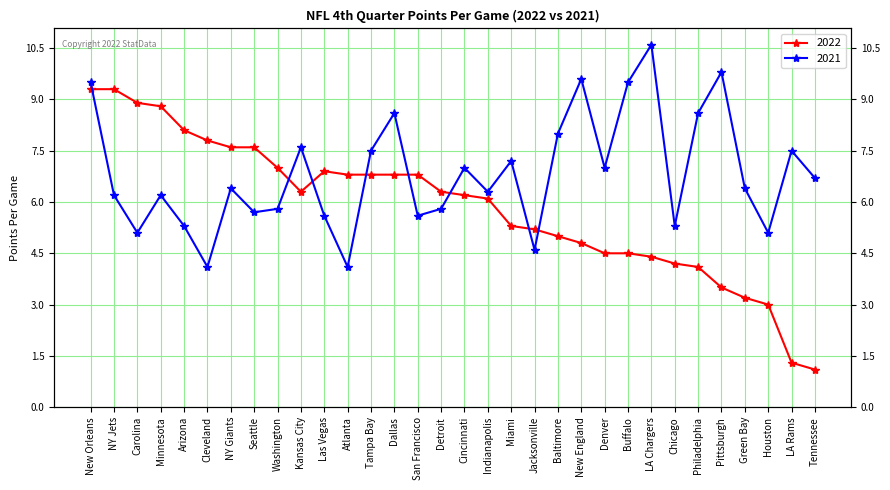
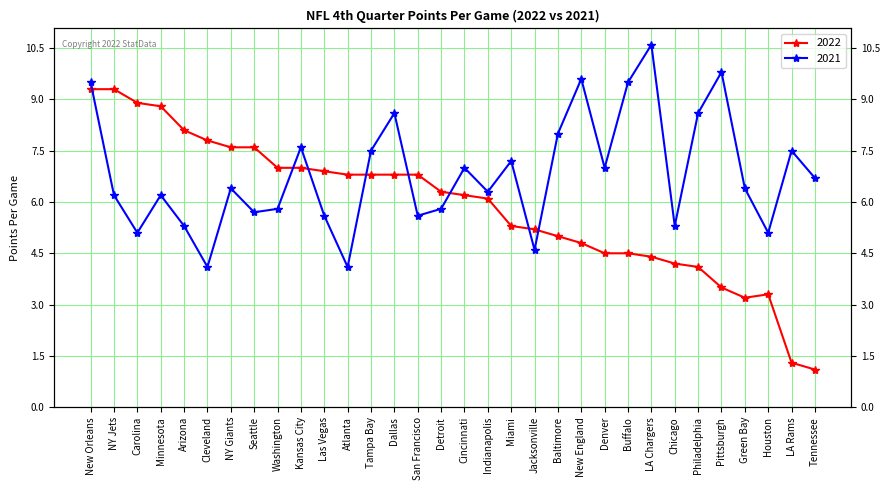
  {
    "2022": {
      "New Orleans": 9.3,
      "NY Jets": 9.3,
      "Carolina": 8.9,
      "Minnesota": 8.8,
      "Arizona": 8.1,
      "Cleveland": 7.8,
      "NY Giants": 7.6,
      "Seattle": 7.6,
      "Washington": 7.0,
-     "Kansas City": 6.3,
+     "Kansas City": 7.0,
      "Las Vegas": 6.9,
      "Atlanta": 6.8,
      "Tampa Bay": 6.8,
      "Dallas": 6.8,
      "San Francisco": 6.8,
      "Detroit": 6.3,
      "Cincinnati": 6.2,
      "Indianapolis": 6.1,
      "Miami": 5.3,
      "Jacksonville": 5.2,
      "Baltimore": 5.0,
      "New England": 4.8,
      "Denver": 4.5,
      "Buffalo": 4.5,
      "LA Chargers": 4.4,
      "Chicago": 4.2,
      "Philadelphia": 4.1,
      "Pittsburgh": 3.5,
      "Green Bay": 3.2,
-     "Houston": 3.0,
+     "Houston": 3.3,
      "LA Rams": 1.3,
      "Tennessee": 1.1
    },
    "2021": {
      "New Orleans": 9.5,
      "NY Jets": 6.2,
      "Carolina": 5.1,
      "Minnesota": 6.2,
      "Arizona": 5.3,
      "Cleveland": 4.1,
      "NY Giants": 6.4,
      "Seattle": 5.7,
      "Washington": 5.8,
      "Kansas City": 7.6,
      "Las Vegas": 5.6,
      "Atlanta": 4.1,
      "Tampa Bay": 7.5,
      "Dallas": 8.6,
      "San Francisco": 5.6,
      "Detroit": 5.8,
      "Cincinnati": 7.0,
      "Indianapolis": 6.3,
      "Miami": 7.2,
      "Jacksonville": 4.6,
      "Baltimore": 8.0,
      "New England": 9.6,
      "Denver": 7.0,
      "Buffalo": 9.5,
      "LA Chargers": 10.6,
      "Chicago": 5.3,
      "Philadelphia": 8.6,
      "Pittsburgh": 9.8,
      "Green Bay": 6.4,
      "Houston": 5.1,
      "LA Rams": 7.5,
      "Tennessee": 6.7
    }
  }
